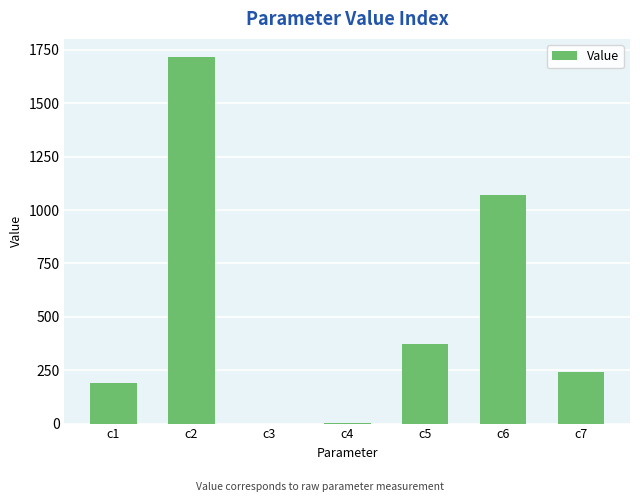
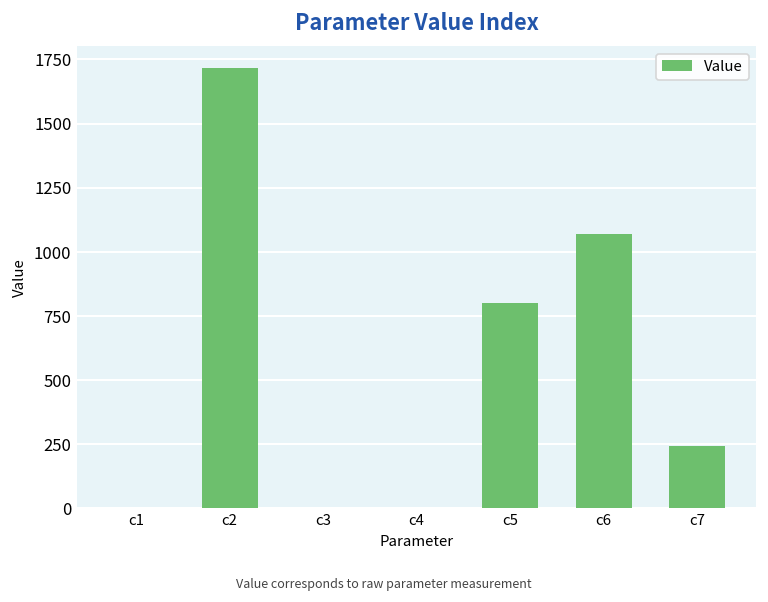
  {
-   "c1": 190,
+   "c1": 0,
    "c2": 1720,
-   "c5": 370,
+   "c5": 800,
    "c6": 1070,
    "c7": 240
  }
